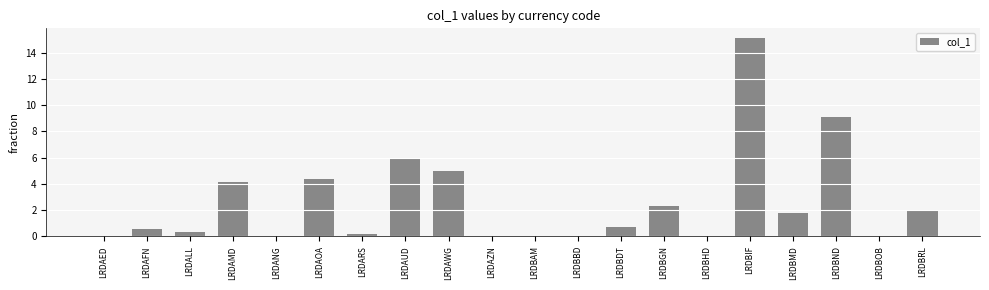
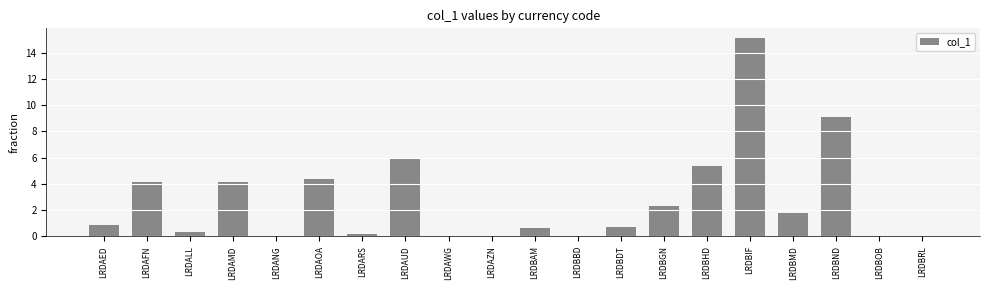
  {
-   "LRDAED": 0.0,
-   "LRDAFN": 0.6,
+   "LRDAED": 0.8,
+   "LRDAFN": 4.1,
    "LRDALL": 0.4,
    "LRDAMD": 4.2,
    "LRDAOA": 4.3,
    "LRDAUD": 5.9,
-   "LRDAWG": 5.0,
-   "LRDBAM": 0.0,
+   "LRDAWG": 0.0,
+   "LRDBAM": 0.6,
    "LRDBDT": 0.7,
    "LRDBGN": 2.3,
-   "LRDBHD": 0.0,
+   "LRDBHD": 5.4,
    "LRDBIF": 15.1,
    "LRDBMD": 1.8,
    "LRDBND": 9.1,
-   "LRDBRL": 1.9
+   "LRDBRL": 0.0
  }
